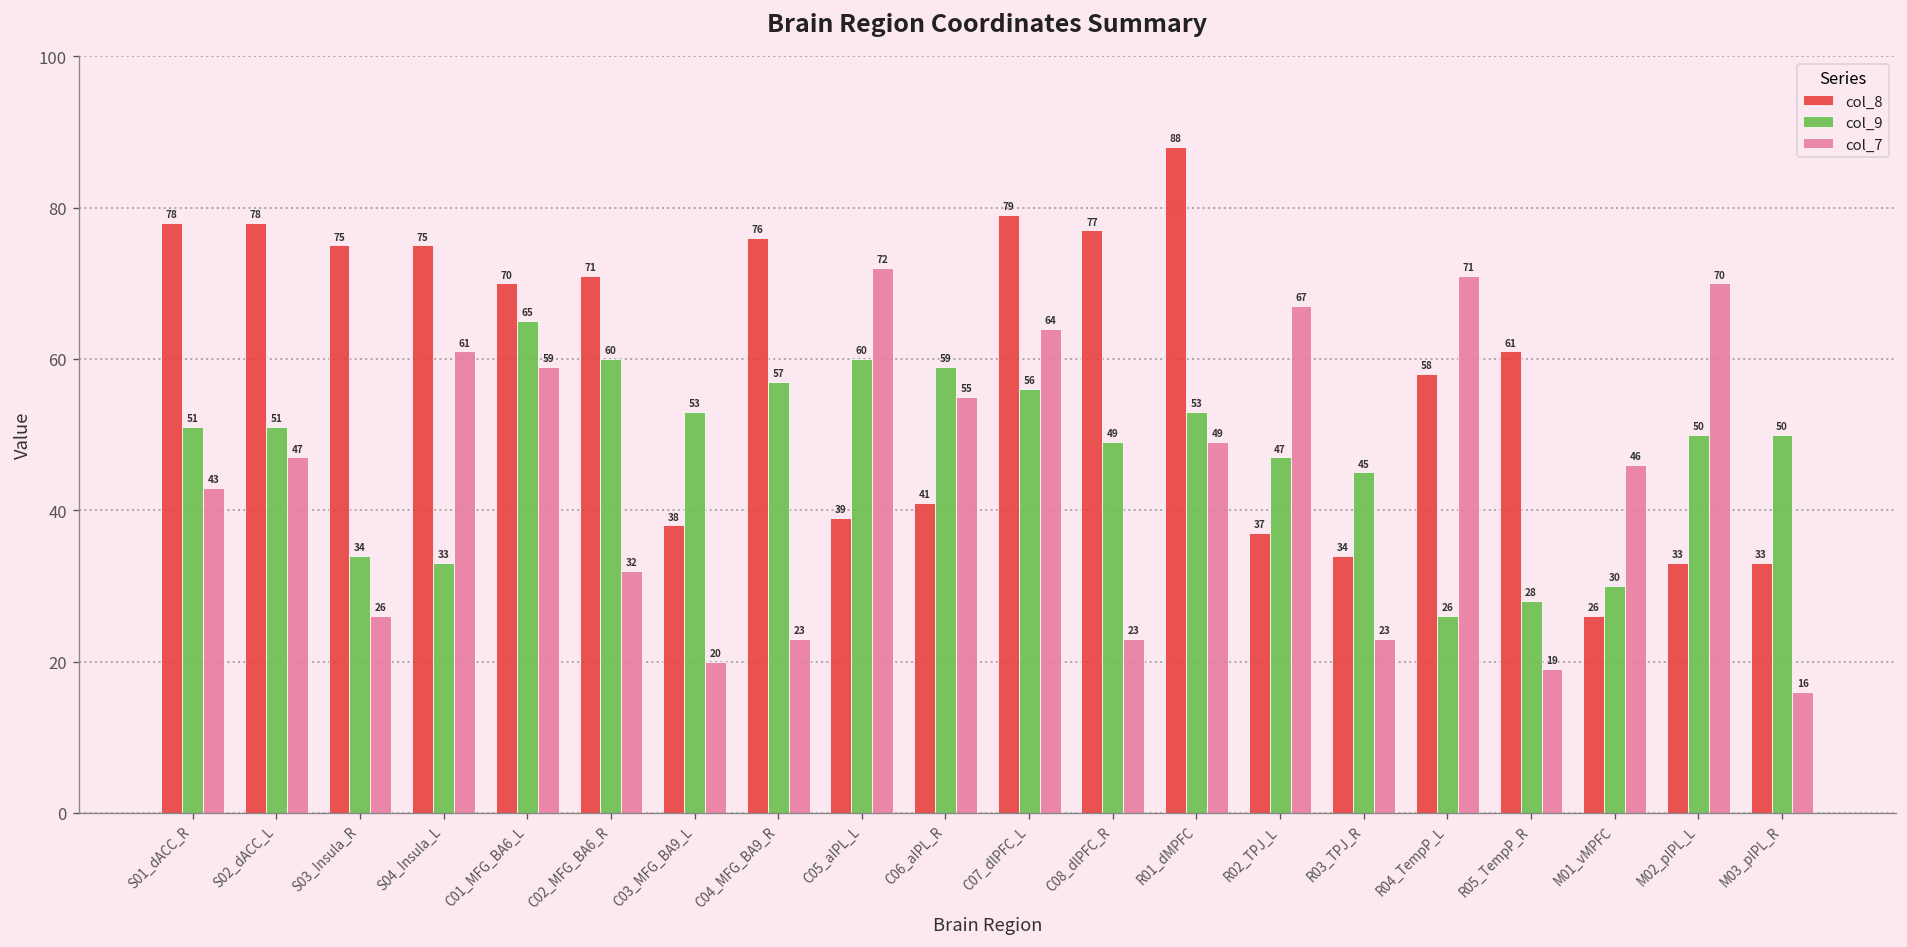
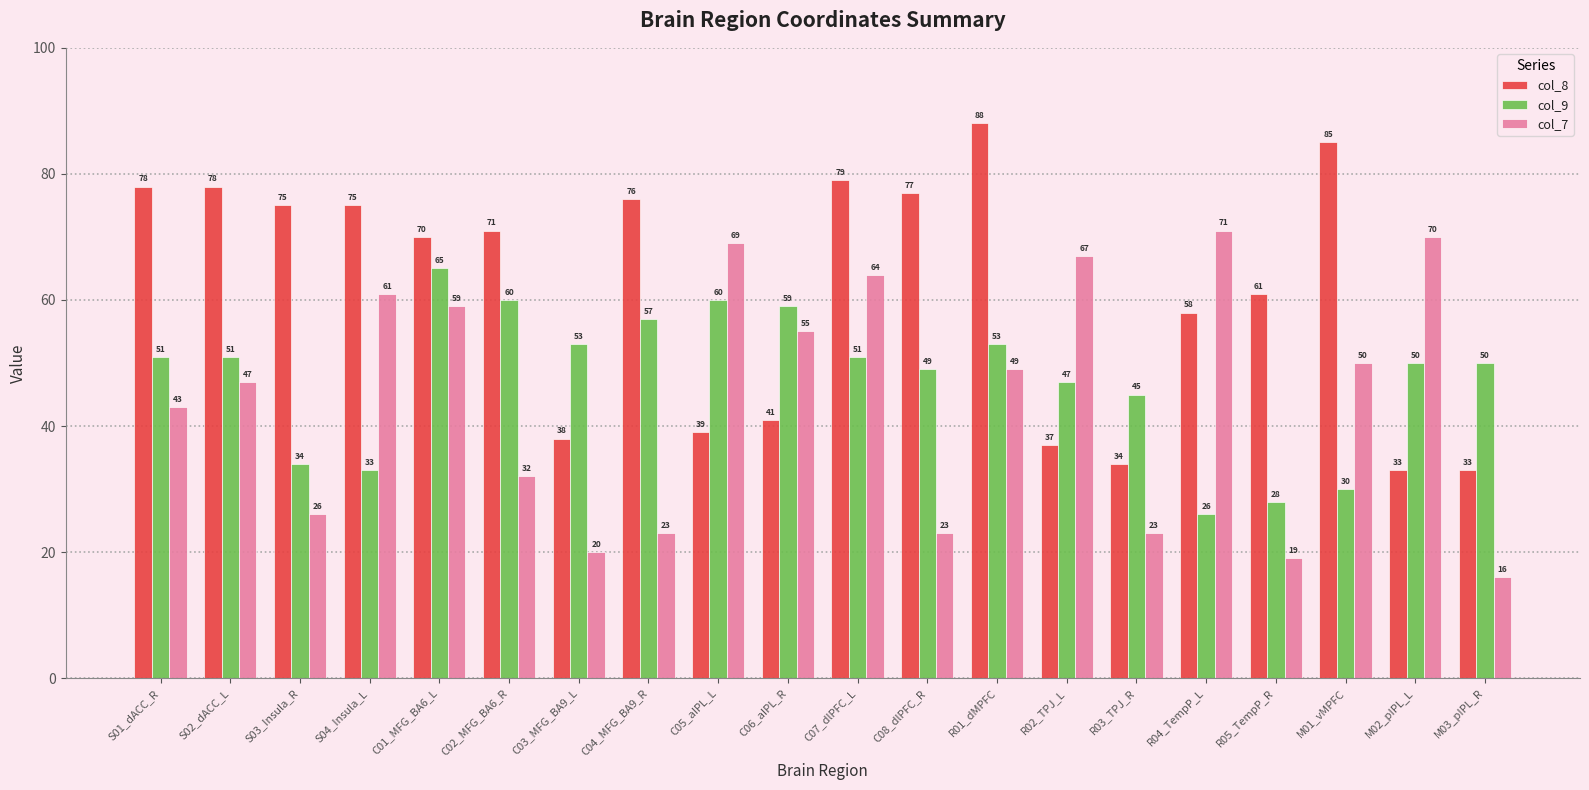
  {
    "col_8": {
      "S01_dACC_R": 78,
      "S02_dACC_L": 78,
      "S03_Insula_R": 75,
      "S04_Insula_L": 75,
      "C01_MFG_BA6_L": 70,
      "C02_MFG_BA6_R": 71,
      "C03_MFG_BA9_L": 38,
      "C04_MFG_BA9_R": 76,
      "C05_aIPL_L": 39,
      "C06_aIPL_R": 41,
      "C07_dlPFC_L": 79,
      "C08_dlPFC_R": 77,
      "R01_dMPFC": 88,
      "R02_TPJ_L": 37,
      "R03_TPJ_R": 34,
      "R04_TempP_L": 58,
      "R05_TempP_R": 61,
-     "M01_vMPFC": 26,
+     "M01_vMPFC": 85,
      "M02_pIPL_L": 33,
      "M03_pIPL_R": 33
    },
    "col_9": {
      "S01_dACC_R": 51,
      "S02_dACC_L": 51,
      "S03_Insula_R": 34,
      "S04_Insula_L": 33,
      "C01_MFG_BA6_L": 65,
      "C02_MFG_BA6_R": 60,
      "C03_MFG_BA9_L": 53,
      "C04_MFG_BA9_R": 57,
      "C05_aIPL_L": 60,
      "C06_aIPL_R": 59,
-     "C07_dlPFC_L": 56,
+     "C07_dlPFC_L": 51,
      "C08_dlPFC_R": 49,
      "R01_dMPFC": 53,
      "R02_TPJ_L": 47,
      "R03_TPJ_R": 45,
      "R04_TempP_L": 26,
      "R05_TempP_R": 28,
      "M01_vMPFC": 30,
      "M02_pIPL_L": 50,
      "M03_pIPL_R": 50
    },
    "col_7": {
      "S01_dACC_R": 43,
      "S02_dACC_L": 47,
      "S03_Insula_R": 26,
      "S04_Insula_L": 61,
      "C01_MFG_BA6_L": 59,
      "C02_MFG_BA6_R": 32,
      "C03_MFG_BA9_L": 20,
      "C04_MFG_BA9_R": 23,
-     "C05_aIPL_L": 72,
+     "C05_aIPL_L": 69,
      "C06_aIPL_R": 55,
      "C07_dlPFC_L": 64,
      "C08_dlPFC_R": 23,
      "R01_dMPFC": 49,
      "R02_TPJ_L": 67,
      "R03_TPJ_R": 23,
      "R04_TempP_L": 71,
      "R05_TempP_R": 19,
-     "M01_vMPFC": 46,
+     "M01_vMPFC": 50,
      "M02_pIPL_L": 70,
      "M03_pIPL_R": 16
    }
  }
